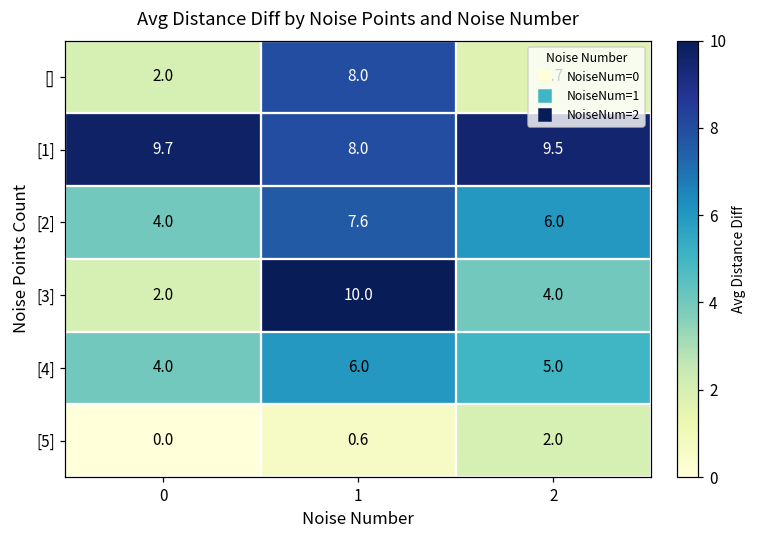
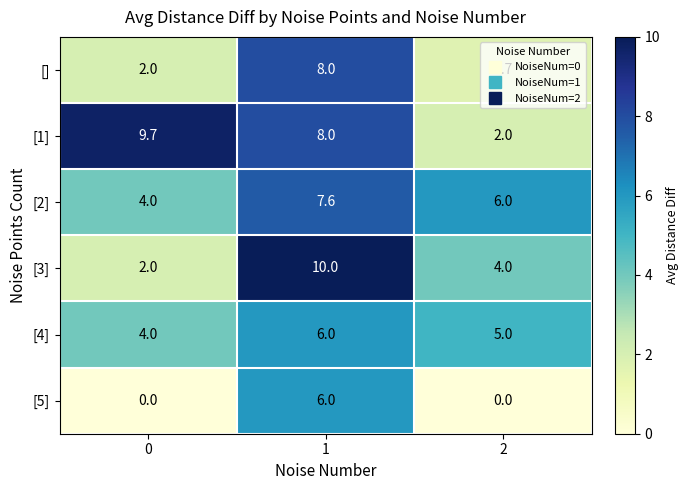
  {
    "[]": {
      "0": 2.0,
      "1": 8.0
    },
    "[1]": {
      "0": 9.7,
      "1": 8.0,
-     "2": 9.5
+     "2": 2.0
    },
    "[2]": {
      "0": 4.0,
      "1": 7.6,
      "2": 6.0
    },
    "[3]": {
      "0": 2.0,
      "1": 10.0,
      "2": 4.0
    },
    "[4]": {
      "0": 4.0,
      "1": 6.0,
      "2": 5.0
    },
    "[5]": {
      "0": 0.0,
-     "1": 0.6,
-     "2": 2.0
+     "1": 6.0,
+     "2": 0.0
    }
  }
